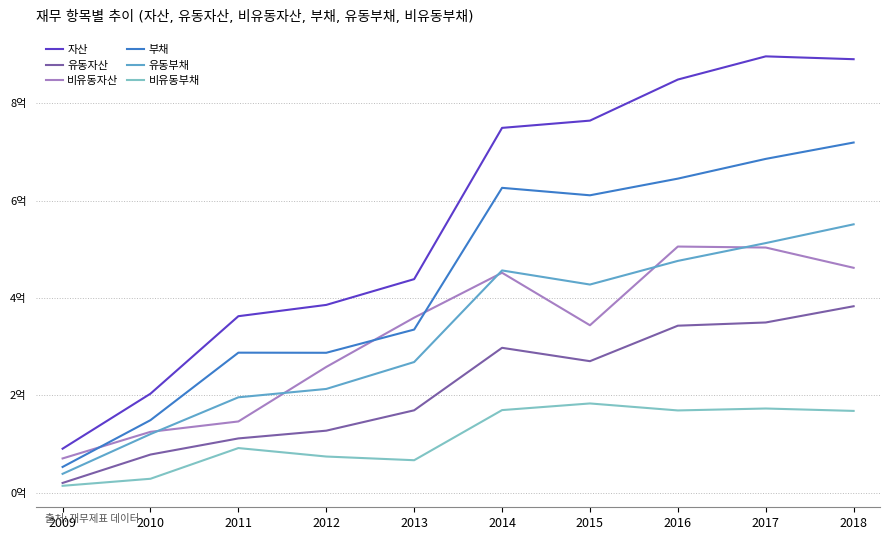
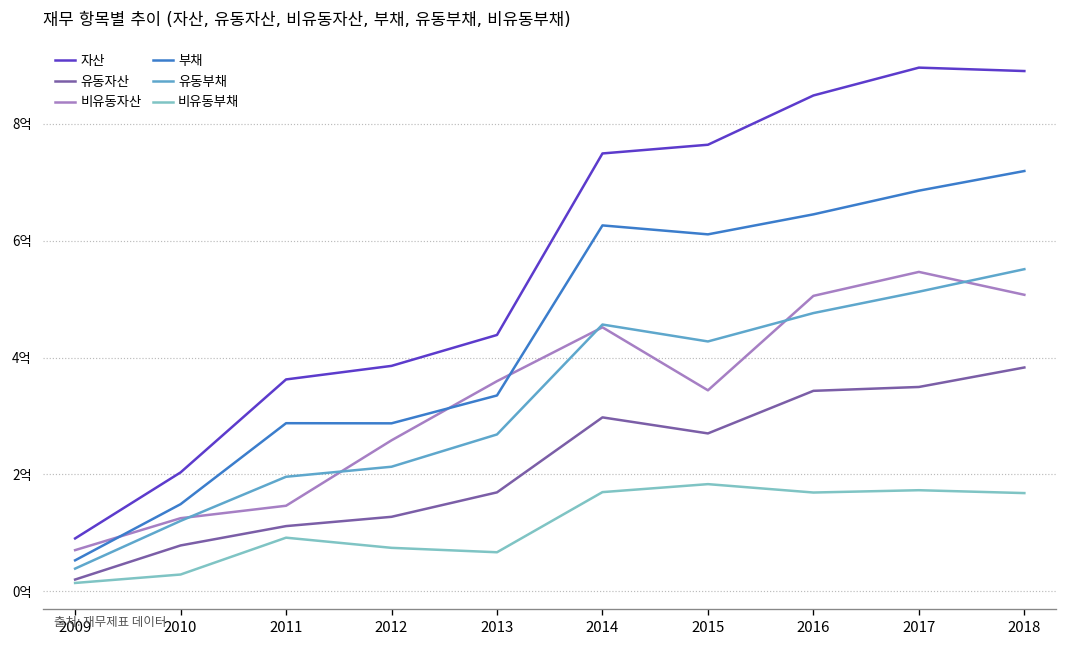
  {
    "비유동자산": {
      "2009": "0.7억",
      "2011": "1.5억",
      "2012": "2.6억",
      "2013": "3.6억",
      "2015": "3.4억",
      "2016": "5.1억",
-     "2017": "5.0억",
-     "2018": "4.6억"
+     "2017": "5.5억",
+     "2018": "5.1억"
    }
  }
